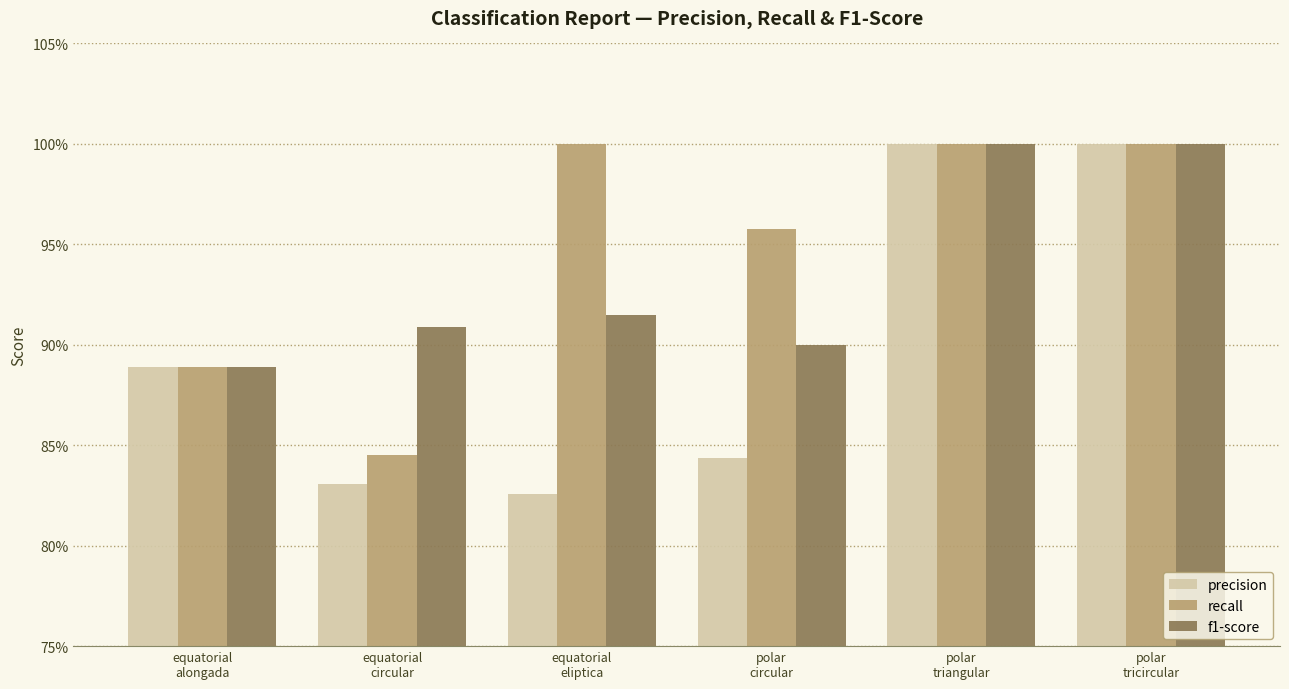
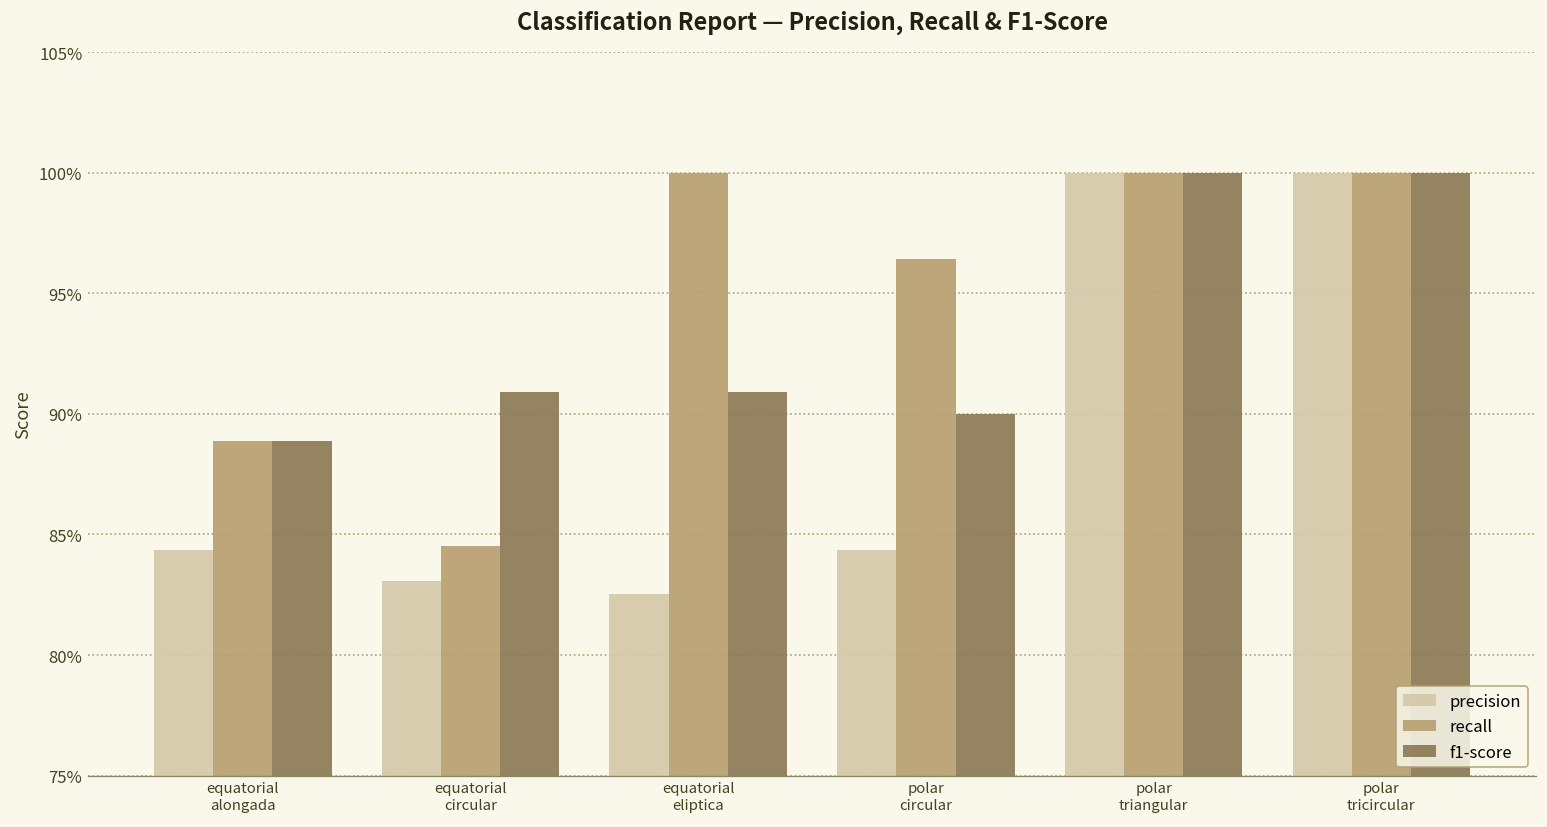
  {
    "precision": {
-     "equatorial alongada": "88.9%",
+     "equatorial alongada": "84.3%",
      "equatorial circular": "83.1%",
      "equatorial eliptica": "82.6%",
      "polar circular": "84.4%",
      "polar triangular": "100.0%",
      "polar tricircular": "100.0%"
    },
    "recall": {
      "equatorial alongada": "88.9%",
      "equatorial circular": "84.5%",
      "equatorial eliptica": "100.0%",
-     "polar circular": "95.8%",
+     "polar circular": "96.4%",
      "polar triangular": "100.0%",
      "polar tricircular": "100.0%"
    },
    "f1-score": {
      "equatorial alongada": "88.9%",
      "equatorial circular": "90.9%",
-     "equatorial eliptica": "91.5%",
+     "equatorial eliptica": "90.9%",
      "polar circular": "90.0%",
      "polar triangular": "100.0%",
      "polar tricircular": "100.0%"
    }
  }
